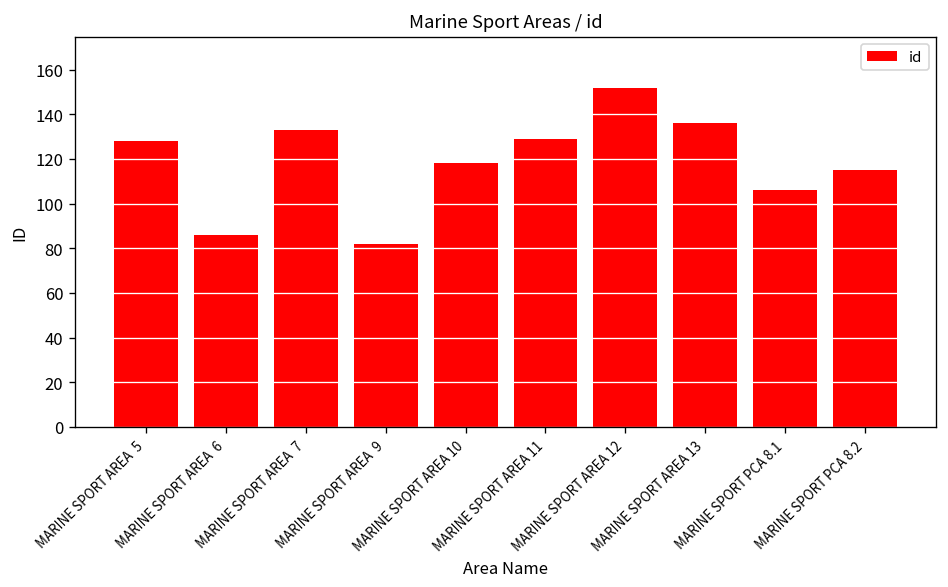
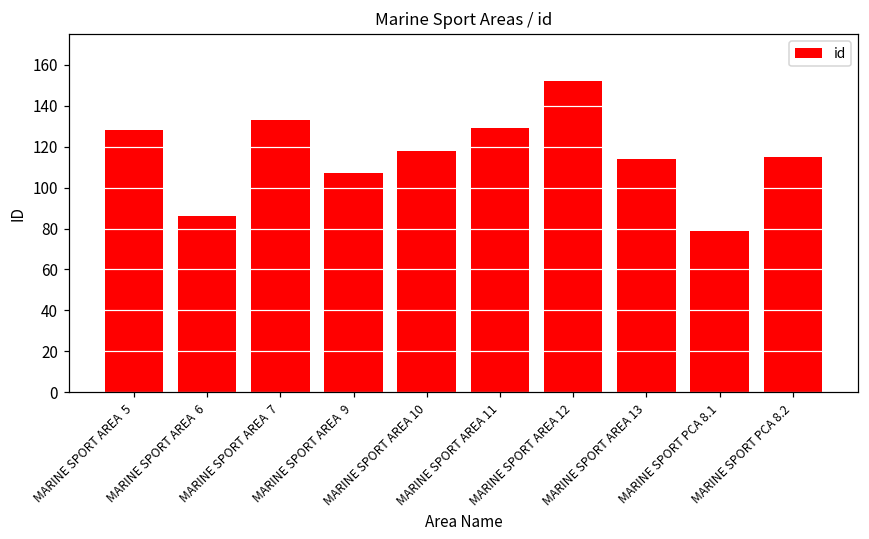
  {
    "MARINE SPORT AREA 5": 128,
    "MARINE SPORT AREA 6": 86,
    "MARINE SPORT AREA 7": 133,
-   "MARINE SPORT AREA 9": 82,
+   "MARINE SPORT AREA 9": 107,
    "MARINE SPORT AREA 10": 118,
    "MARINE SPORT AREA 11": 129,
    "MARINE SPORT AREA 12": 152,
-   "MARINE SPORT AREA 13": 136,
-   "MARINE SPORT PCA 8.1": 106,
+   "MARINE SPORT AREA 13": 114,
+   "MARINE SPORT PCA 8.1": 79,
    "MARINE SPORT PCA 8.2": 115
  }
